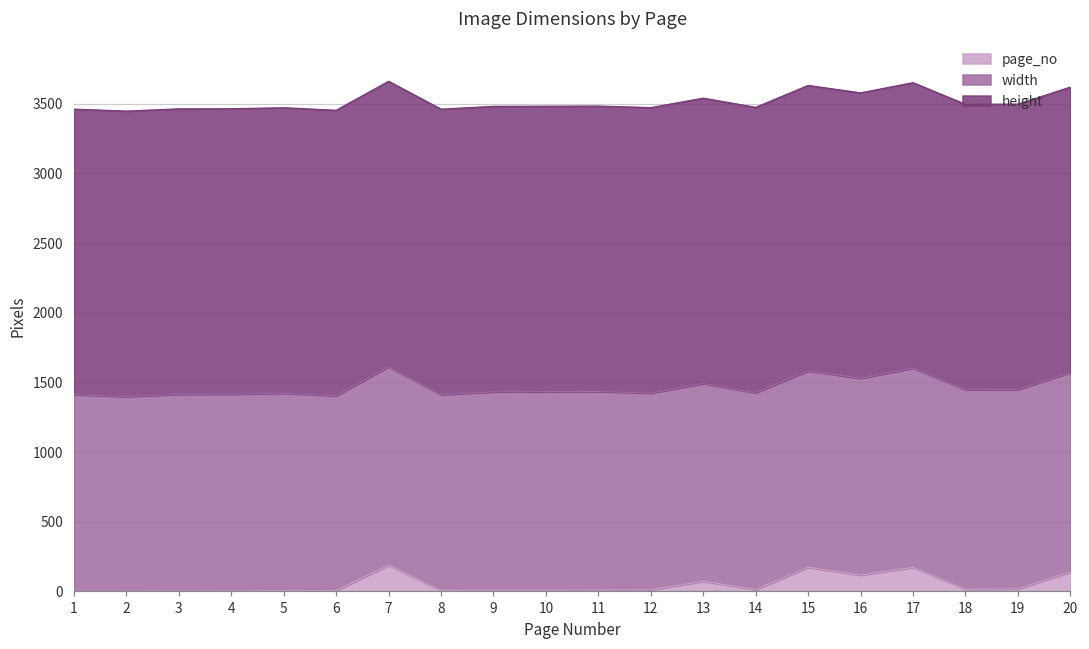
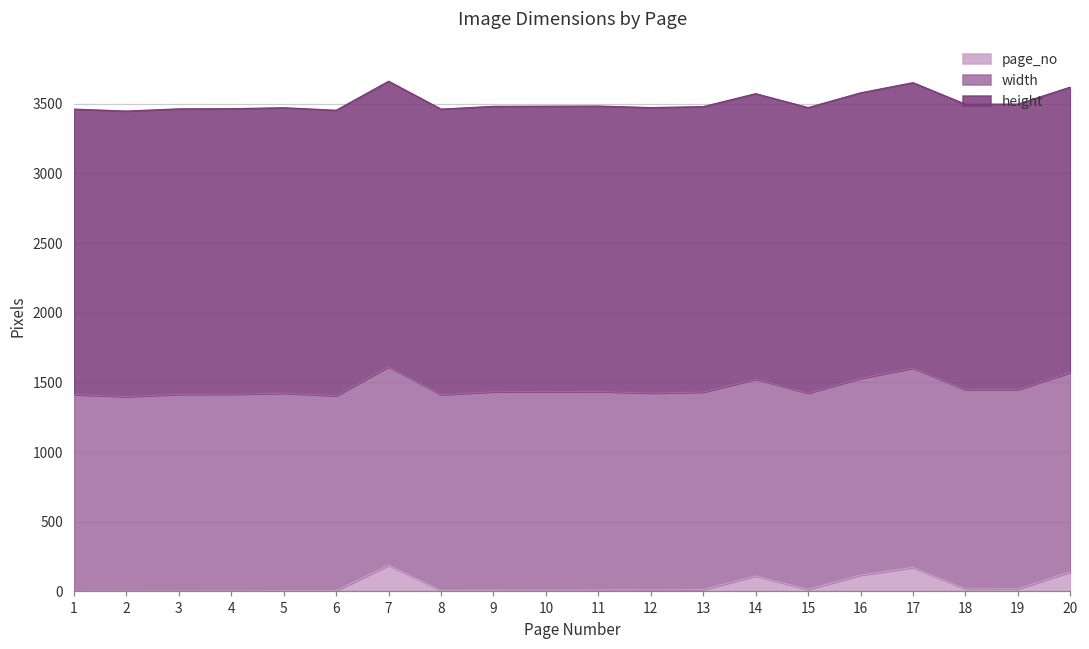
  {
    "page_no": {
      "1": 0,
      "2": 0,
      "3": 0,
      "4": 0,
      "5": 10,
      "6": 10,
      "7": 190,
      "8": 10,
      "9": 10,
      "10": 10,
      "11": 10,
      "12": 10,
-     "13": 70,
-     "14": 10,
-     "15": 170,
+     "13": 10,
+     "14": 110,
+     "15": 20,
      "16": 120,
      "17": 170,
      "18": 20,
      "19": 20,
      "20": 140
    },
    "width": {
      "1": 1410,
      "2": 1400,
      "3": 1410,
      "4": 1410,
      "5": 1420,
      "6": 1400,
      "7": 1420,
      "8": 1410,
      "9": 1420,
      "10": 1420,
      "11": 1420,
      "12": 1410,
      "13": 1420,
      "14": 1410,
      "15": 1410,
      "16": 1410,
      "17": 1430,
      "18": 1430,
      "19": 1430,
      "20": 1430
    },
    "height": {
      "1": 2050,
      "2": 2050,
      "3": 2050,
      "4": 2050,
      "5": 2050,
      "6": 2050,
      "7": 2050,
      "8": 2050,
      "9": 2050,
      "10": 2050,
      "11": 2050,
      "12": 2050,
      "13": 2050,
      "14": 2050,
      "15": 2050,
      "16": 2050,
      "17": 2050,
      "18": 2050,
      "19": 2050,
      "20": 2050
    }
  }
